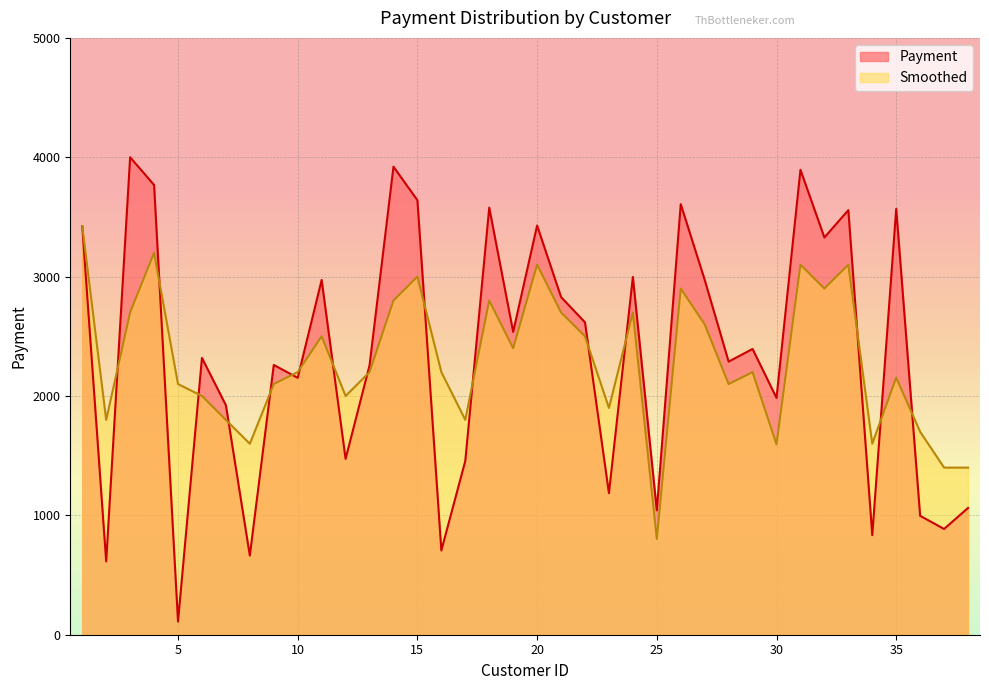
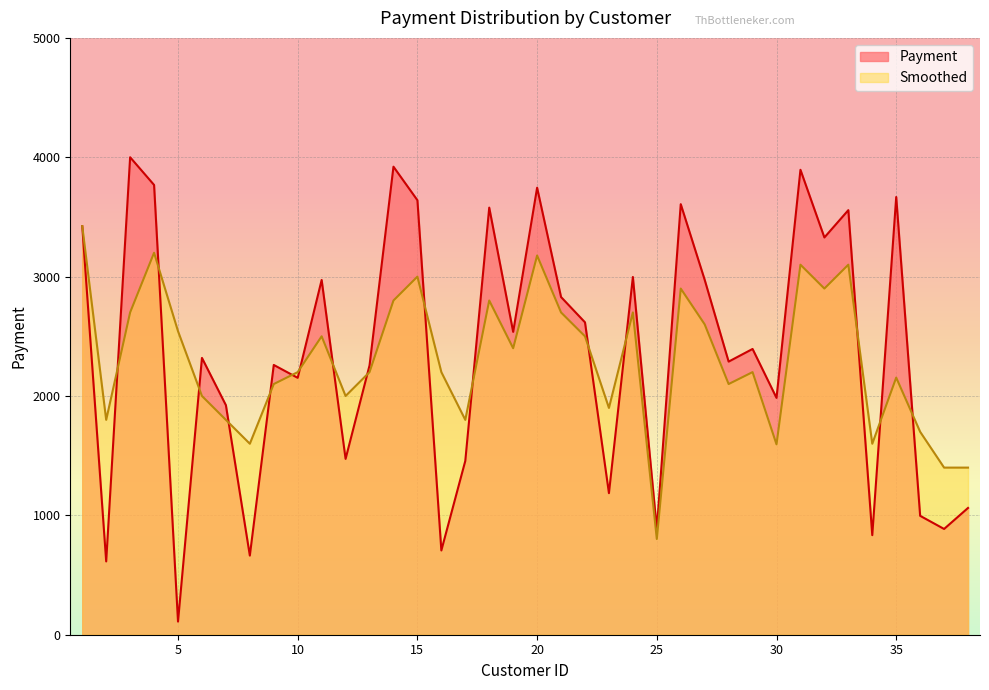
  {
    "Payment": {
      "5": 110,
      "10": 2150,
      "15": 3640,
-     "20": 3430,
-     "25": 1040,
+     "20": 3750,
+     "25": 890,
      "30": 1980,
-     "35": 3570
+     "35": 3670
    },
    "Smoothed": {
-     "5": 2100,
+     "5": 2540,
      "10": 2200,
      "15": 3000,
-     "20": 3100,
+     "20": 3180,
      "25": 800,
      "30": 1600,
      "35": 2150
    }
  }
